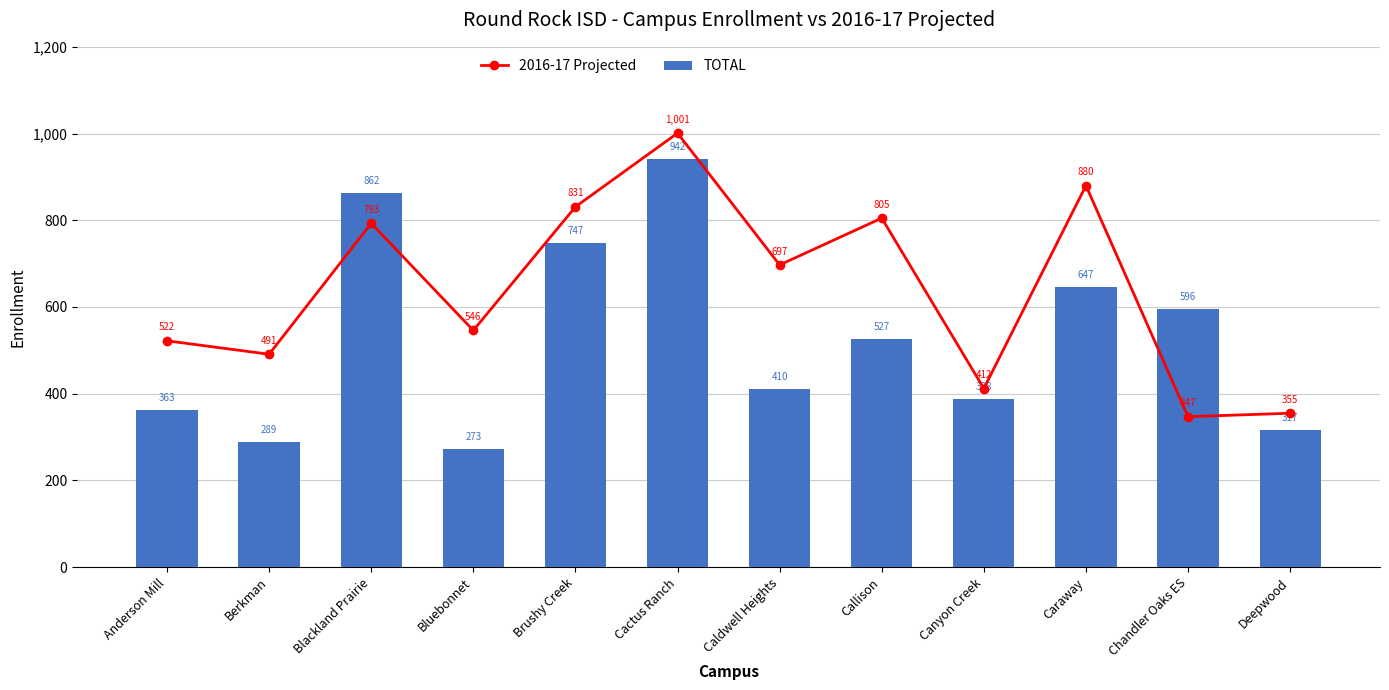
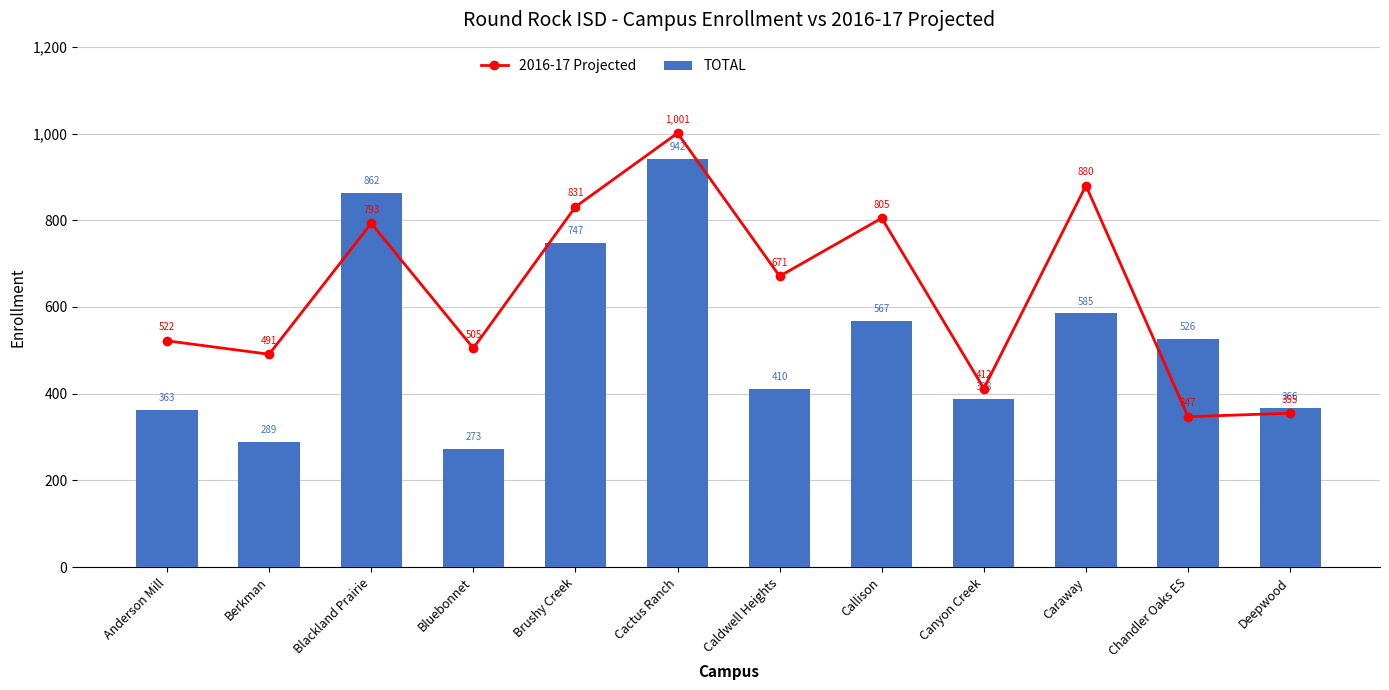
  {
    "2016-17 Projected": {
      "Anderson Mill": "522",
      "Berkman": "491",
      "Blackland Prairie": "793",
-     "Bluebonnet": "546",
+     "Bluebonnet": "505",
      "Brushy Creek": "831",
      "Cactus Ranch": "1,001",
-     "Caldwell Heights": "697",
+     "Caldwell Heights": "671",
      "Callison": "805",
      "Canyon Creek": "412",
      "Caraway": "880",
      "Chandler Oaks ES": "347",
      "Deepwood": "355"
    },
    "TOTAL": {
      "Anderson Mill": "363",
      "Berkman": "289",
      "Blackland Prairie": "862",
      "Bluebonnet": "273",
      "Brushy Creek": "747",
      "Cactus Ranch": "942",
      "Caldwell Heights": "410",
-     "Callison": "527",
-     "Caraway": "647",
-     "Chandler Oaks ES": "596",
-     "Deepwood": "317"
+     "Callison": "567",
+     "Caraway": "585",
+     "Chandler Oaks ES": "526",
+     "Deepwood": "366"
    }
  }
